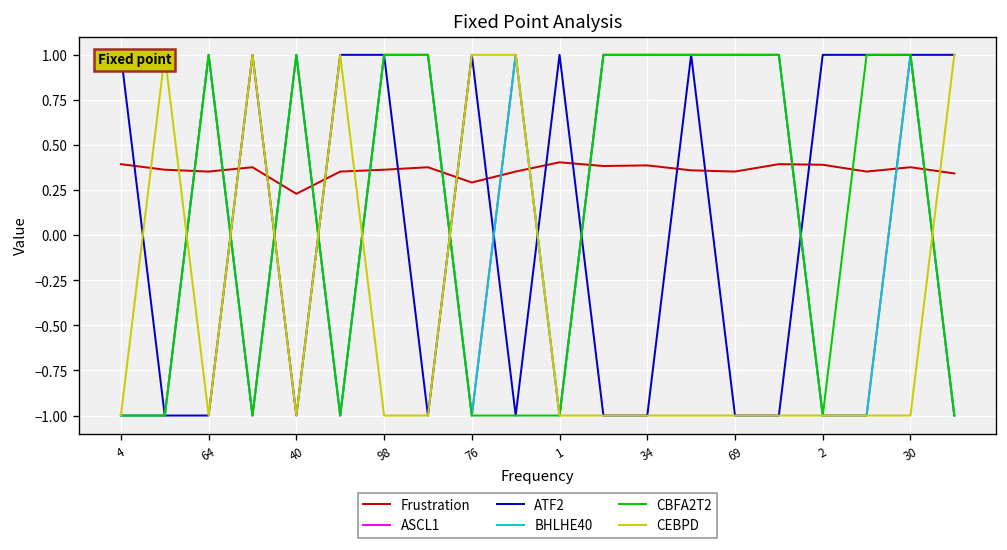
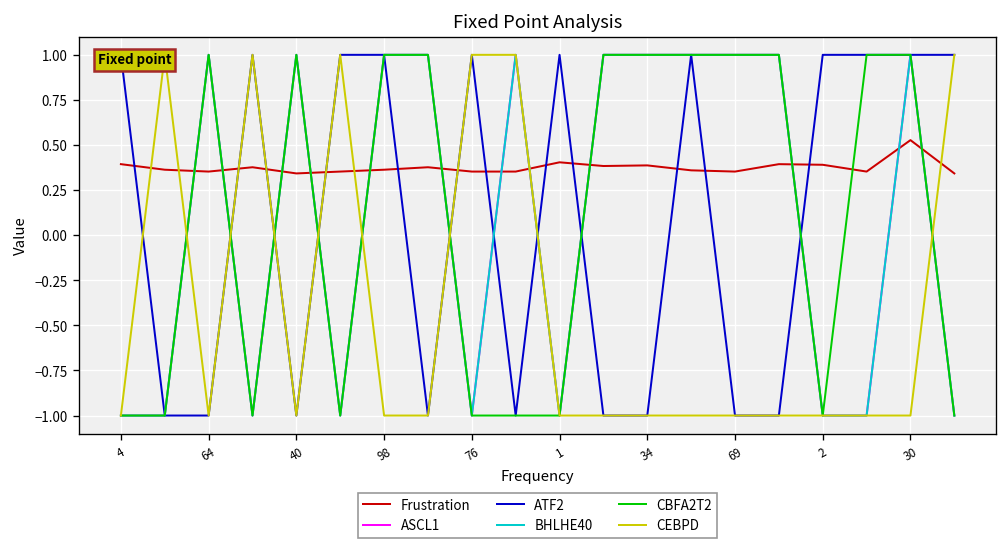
  {
    "Frustration": {
      "4": 0.39,
      "64": 0.35,
-     "40": 0.23,
+     "40": 0.34,
      "98": 0.36,
-     "76": 0.29,
+     "76": 0.35,
      "34": 0.39,
      "69": 0.35,
      "2": 0.39,
-     "30": 0.38
+     "30": 0.53
    },
    "ATF2": {
      "2": 1.00
    },
    "CEBPD": {
      "98": -1.00,
      "30": -1.00
    }
  }
